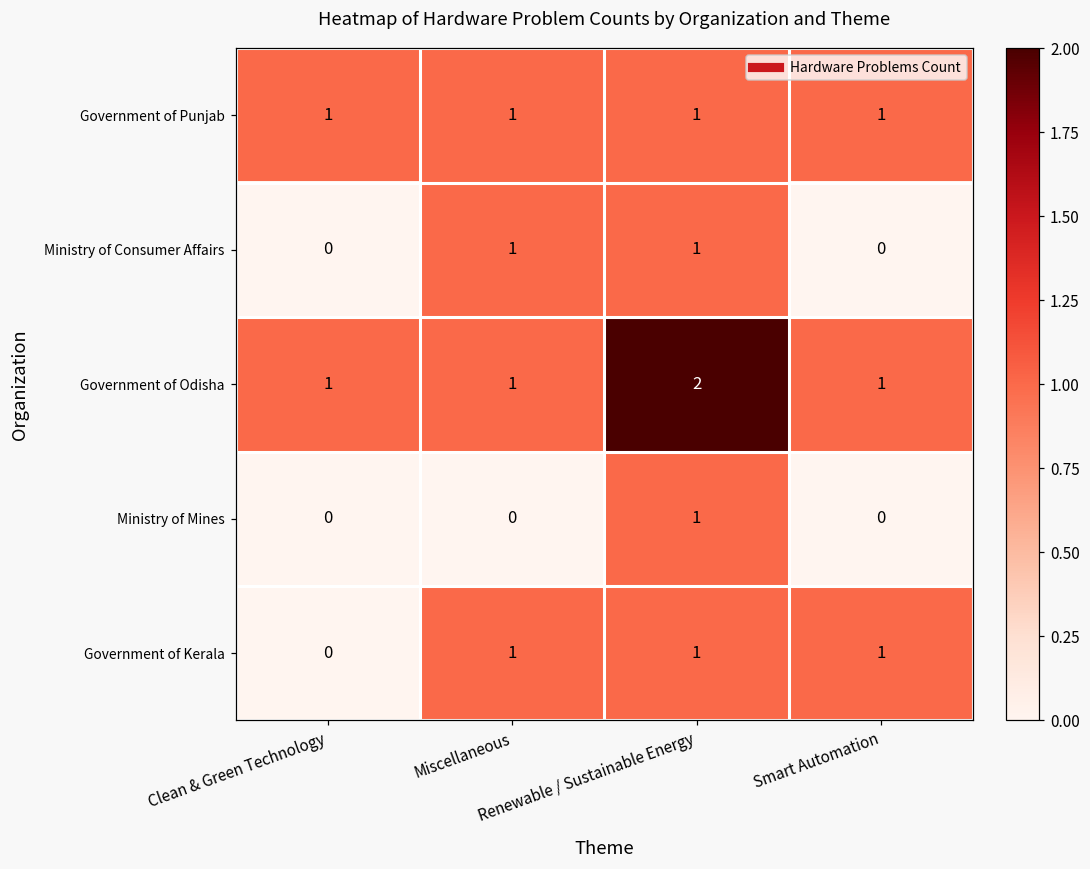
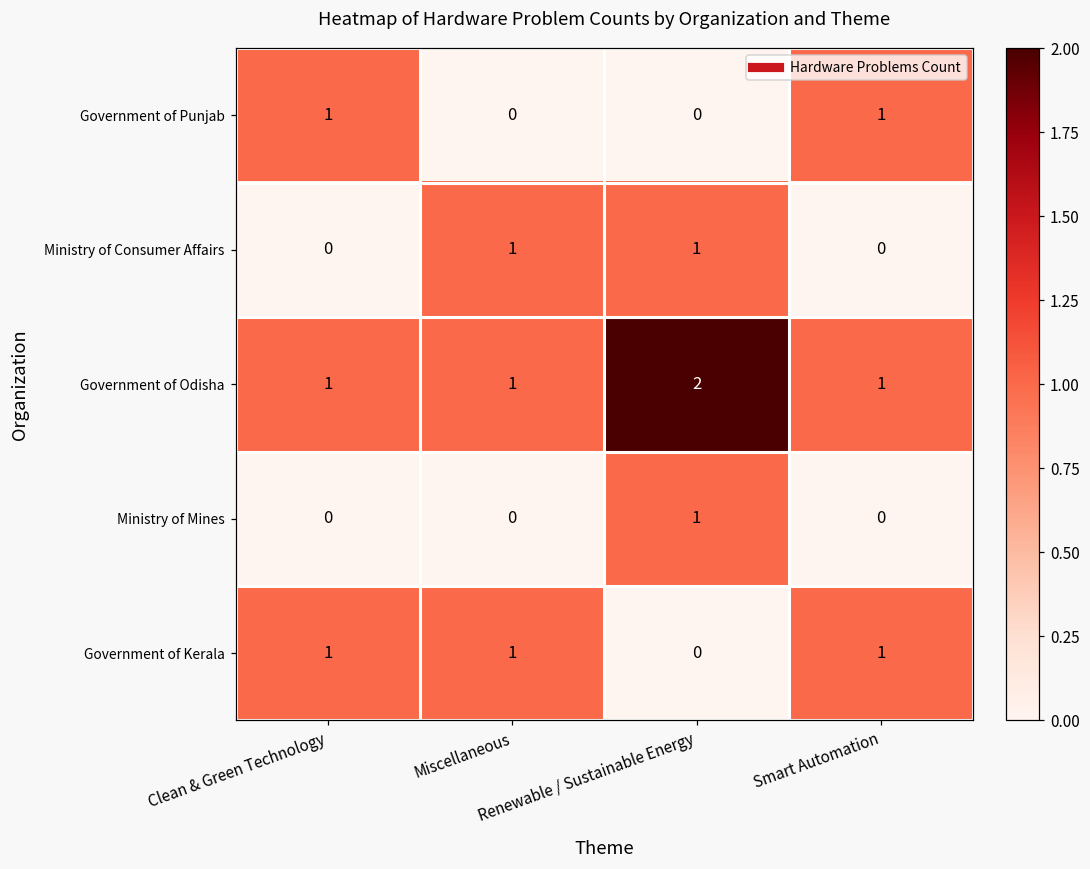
  {
    "Government of Punjab": {
      "Clean & Green Technology": 1,
-     "Miscellaneous": 1,
-     "Renewable / Sustainable Energy": 1,
+     "Miscellaneous": 0,
+     "Renewable / Sustainable Energy": 0,
      "Smart Automation": 1
    },
    "Ministry of Consumer Affairs": {
      "Clean & Green Technology": 0,
      "Miscellaneous": 1,
      "Renewable / Sustainable Energy": 1,
      "Smart Automation": 0
    },
    "Government of Odisha": {
      "Clean & Green Technology": 1,
      "Miscellaneous": 1,
      "Renewable / Sustainable Energy": 2,
      "Smart Automation": 1
    },
    "Ministry of Mines": {
      "Clean & Green Technology": 0,
      "Miscellaneous": 0,
      "Renewable / Sustainable Energy": 1,
      "Smart Automation": 0
    },
    "Government of Kerala": {
-     "Clean & Green Technology": 0,
+     "Clean & Green Technology": 1,
      "Miscellaneous": 1,
-     "Renewable / Sustainable Energy": 1,
+     "Renewable / Sustainable Energy": 0,
      "Smart Automation": 1
    }
  }
